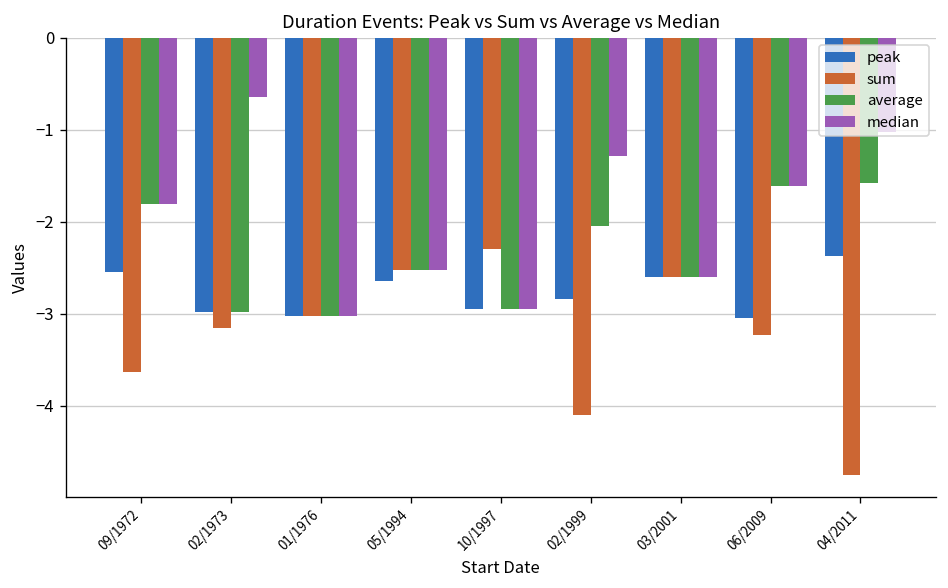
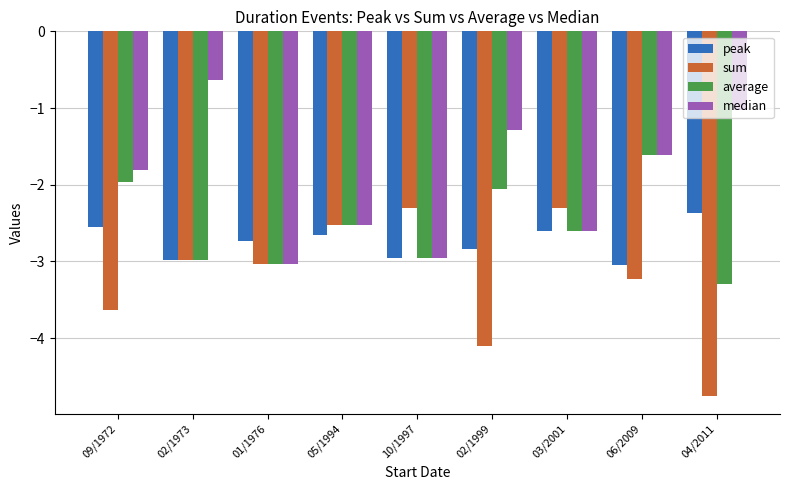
  {
    "peak": {
      "09/1972": -2.6,
      "02/1973": -3.0,
-     "01/1976": -3.0,
+     "01/1976": -2.7,
      "05/1994": -2.7,
      "10/1997": -3.0,
      "02/1999": -2.8,
      "03/2001": -2.6,
      "06/2009": -3.1,
      "04/2011": -2.4
    },
    "sum": {
      "09/1972": -3.6,
-     "02/1973": -3.2,
+     "02/1973": -3.0,
      "01/1976": -3.0,
      "05/1994": -2.5,
      "10/1997": -2.3,
      "02/1999": -4.1,
-     "03/2001": -2.6,
+     "03/2001": -2.3,
      "06/2009": -3.2,
      "04/2011": -4.8
    },
    "average": {
-     "09/1972": -1.8,
+     "09/1972": -2.0,
      "02/1973": -3.0,
      "01/1976": -3.0,
      "05/1994": -2.5,
      "10/1997": -3.0,
      "02/1999": -2.1,
      "03/2001": -2.6,
      "06/2009": -1.6,
-     "04/2011": -1.6
+     "04/2011": -3.3
    },
    "median": {
      "09/1972": -1.8,
      "02/1973": -0.6,
      "01/1976": -3.0,
      "05/1994": -2.5,
      "10/1997": -3.0,
      "02/1999": -1.3,
      "03/2001": -2.6,
      "06/2009": -1.6
    }
  }
